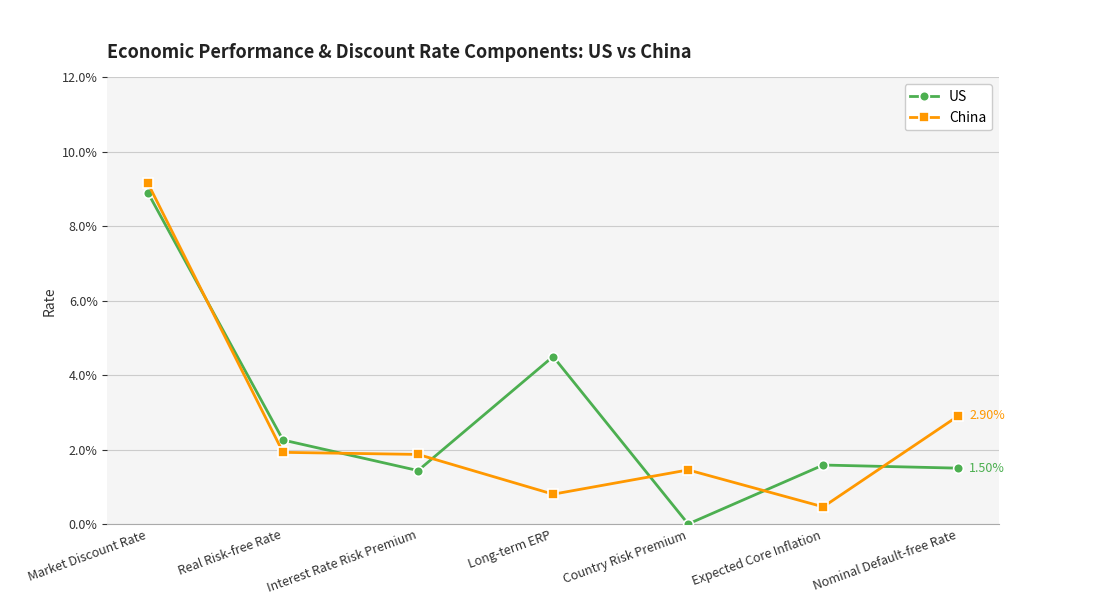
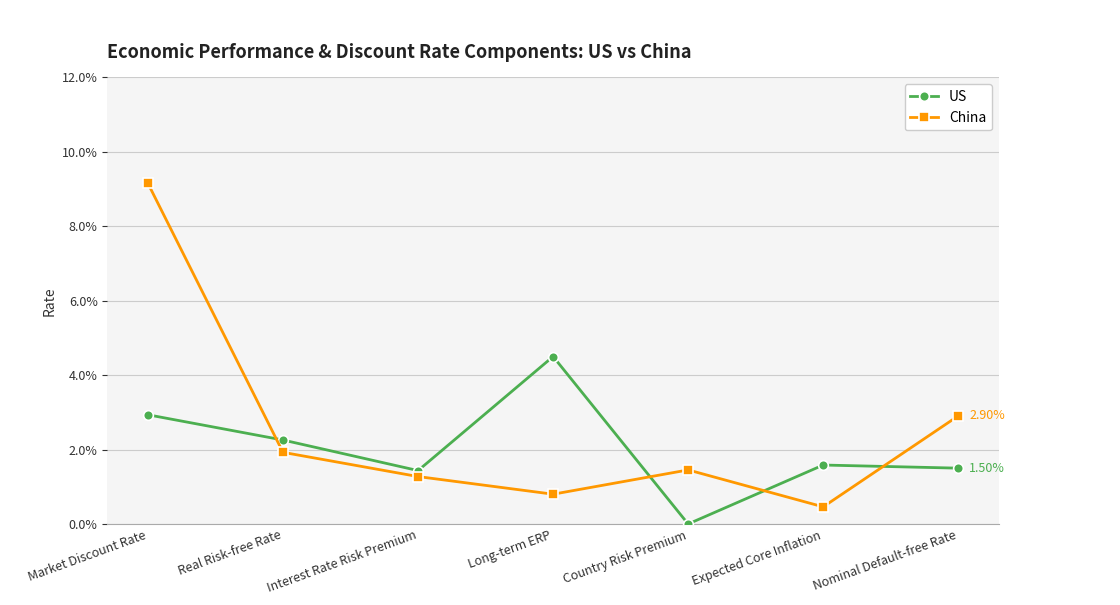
  {
    "US": {
-     "Market Discount Rate": "8.9%",
+     "Market Discount Rate": "2.9%",
      "Real Risk-free Rate": "2.3%",
      "Interest Rate Risk Premium": "1.4%",
      "Long-term ERP": "4.5%",
      "Country Risk Premium": "0.0%",
      "Expected Core Inflation": "1.6%"
    },
    "China": {
      "Market Discount Rate": "9.2%",
      "Real Risk-free Rate": "1.9%",
-     "Interest Rate Risk Premium": "1.9%",
+     "Interest Rate Risk Premium": "1.3%",
      "Long-term ERP": "0.8%",
      "Country Risk Premium": "1.5%",
      "Expected Core Inflation": "0.5%"
    }
  }
